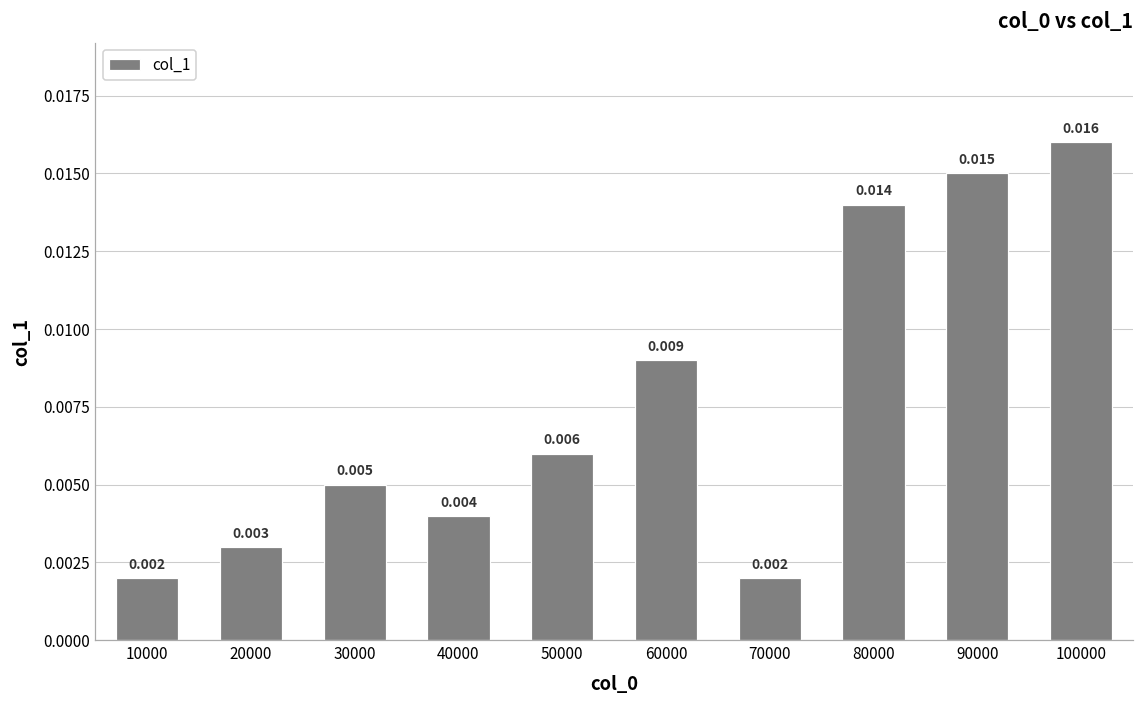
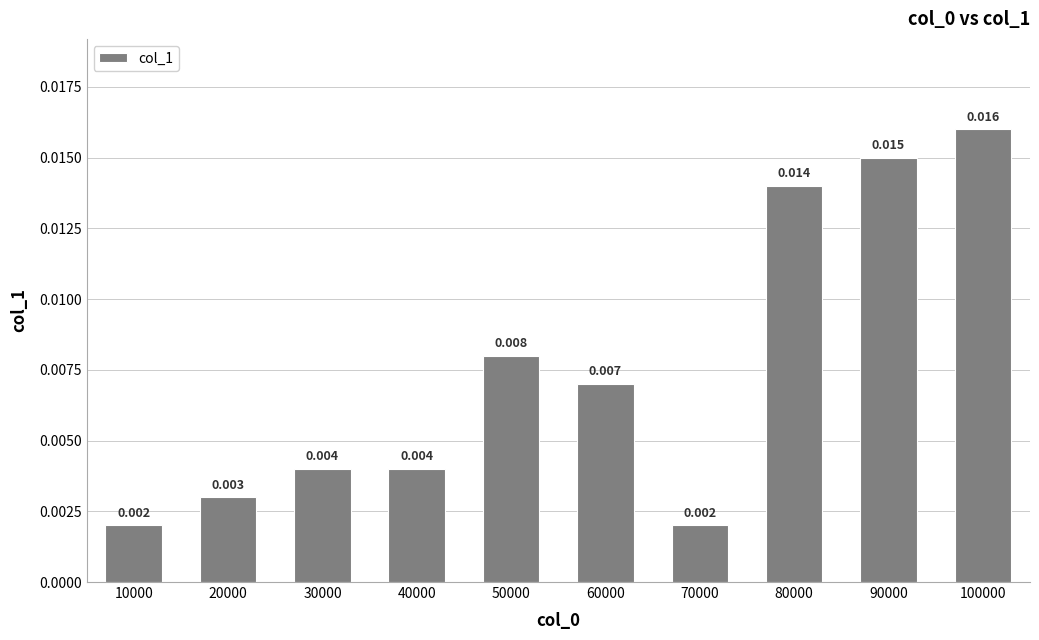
  {
    "10000": 0.002,
    "20000": 0.003,
-   "30000": 0.005,
+   "30000": 0.004,
    "40000": 0.004,
-   "50000": 0.006,
-   "60000": 0.009,
+   "50000": 0.008,
+   "60000": 0.007,
    "70000": 0.002,
    "80000": 0.014,
    "90000": 0.015,
    "100000": 0.016
  }
